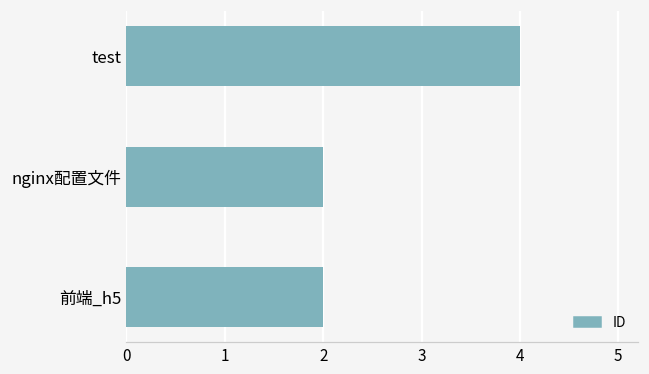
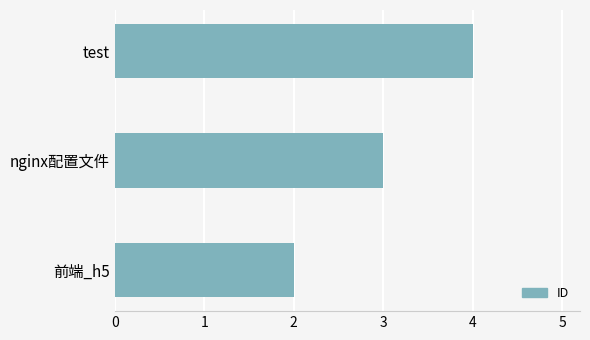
  {
    "test": 4,
-   "nginx配置文件": 2,
+   "nginx配置文件": 3,
    "前端_h5": 2
  }
